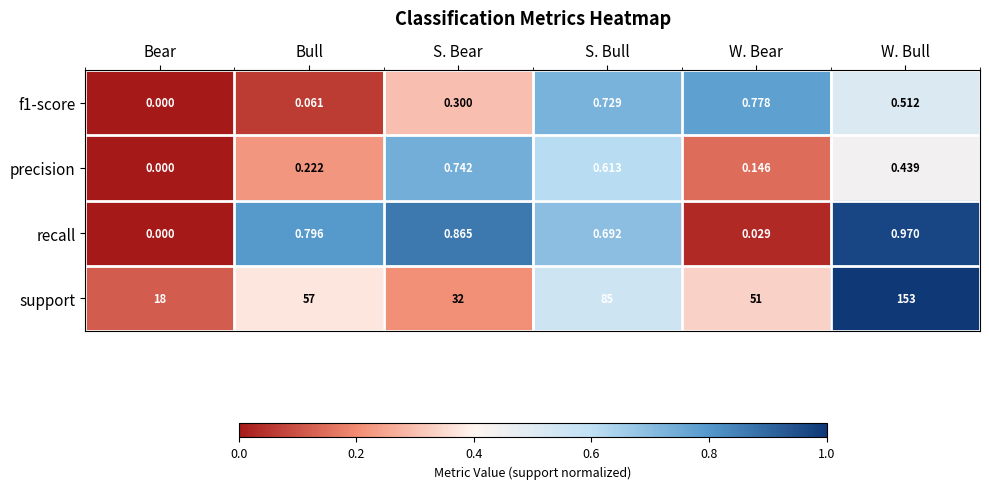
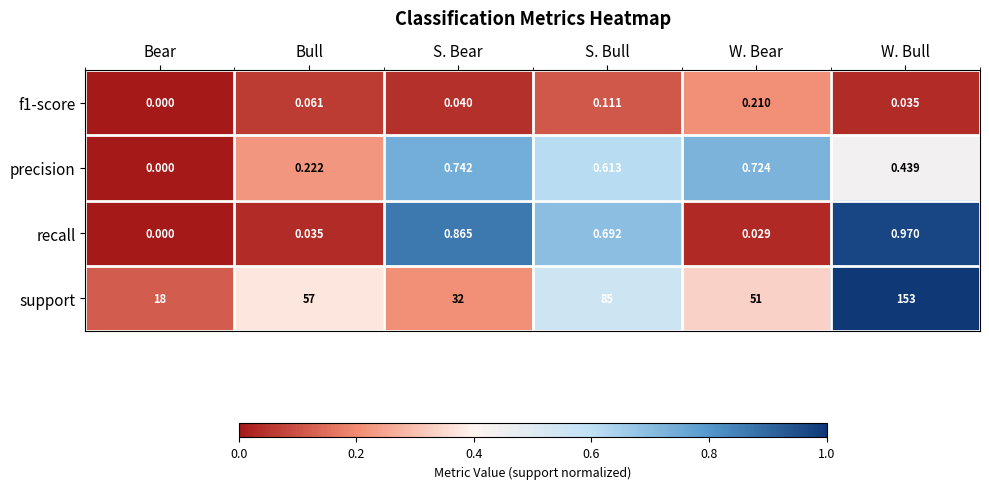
  {
    "f1-score": {
      "Bear": 0.000,
      "Bull": 0.061,
-     "S. Bear": 0.300,
-     "S. Bull": 0.729,
-     "W. Bear": 0.778,
-     "W. Bull": 0.512
+     "S. Bear": 0.040,
+     "S. Bull": 0.111,
+     "W. Bear": 0.210,
+     "W. Bull": 0.035
    },
    "precision": {
      "Bear": 0.000,
      "Bull": 0.222,
      "S. Bear": 0.742,
      "S. Bull": 0.613,
-     "W. Bear": 0.146,
+     "W. Bear": 0.724,
      "W. Bull": 0.439
    },
    "recall": {
      "Bear": 0.000,
-     "Bull": 0.796,
+     "Bull": 0.035,
      "S. Bear": 0.865,
      "S. Bull": 0.692,
      "W. Bear": 0.029,
      "W. Bull": 0.970
    },
    "support": {
      "Bear": 18,
      "Bull": 57,
      "S. Bear": 32,
      "S. Bull": 85,
      "W. Bear": 51,
      "W. Bull": 153
    }
  }
